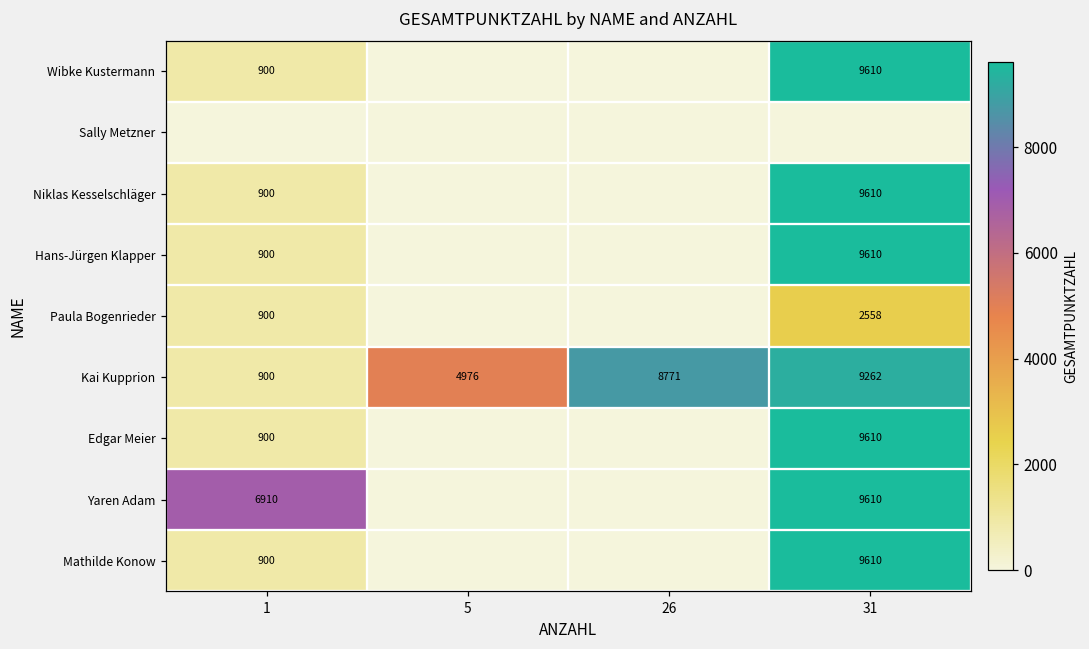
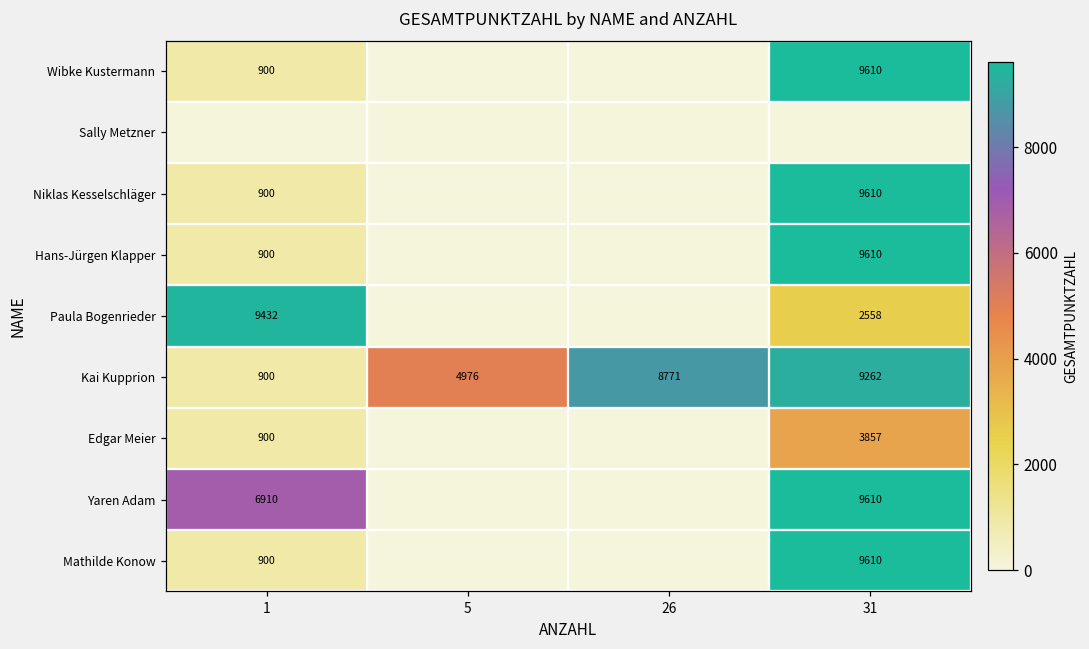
  {
    "Wibke Kustermann": {
      "1": 900,
      "31": 9610
    },
    "Niklas Kesselschläger": {
      "1": 900,
      "31": 9610
    },
    "Hans-Jürgen Klapper": {
      "1": 900,
      "31": 9610
    },
    "Paula Bogenrieder": {
-     "1": 900,
+     "1": 9432,
      "31": 2558
    },
    "Kai Kupprion": {
      "1": 900,
      "5": 4976,
      "26": 8771,
      "31": 9262
    },
    "Edgar Meier": {
      "1": 900,
-     "31": 9610
+     "31": 3857
    },
    "Yaren Adam": {
      "1": 6910,
      "31": 9610
    },
    "Mathilde Konow": {
      "1": 900,
      "31": 9610
    }
  }
